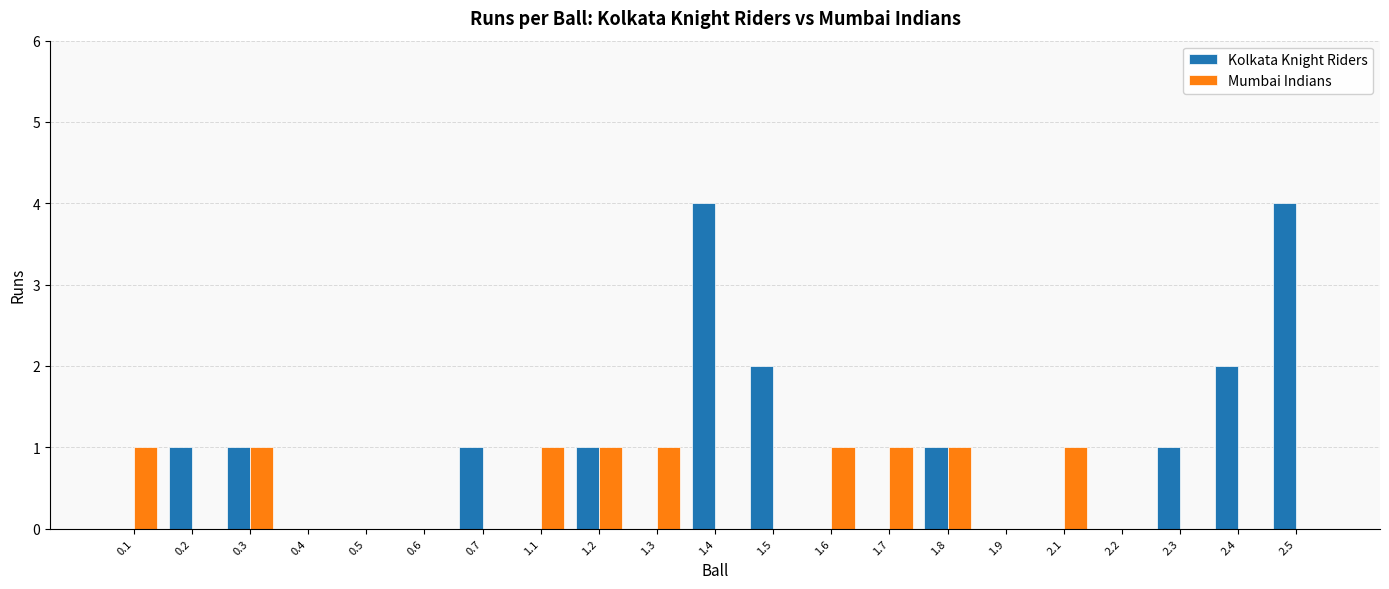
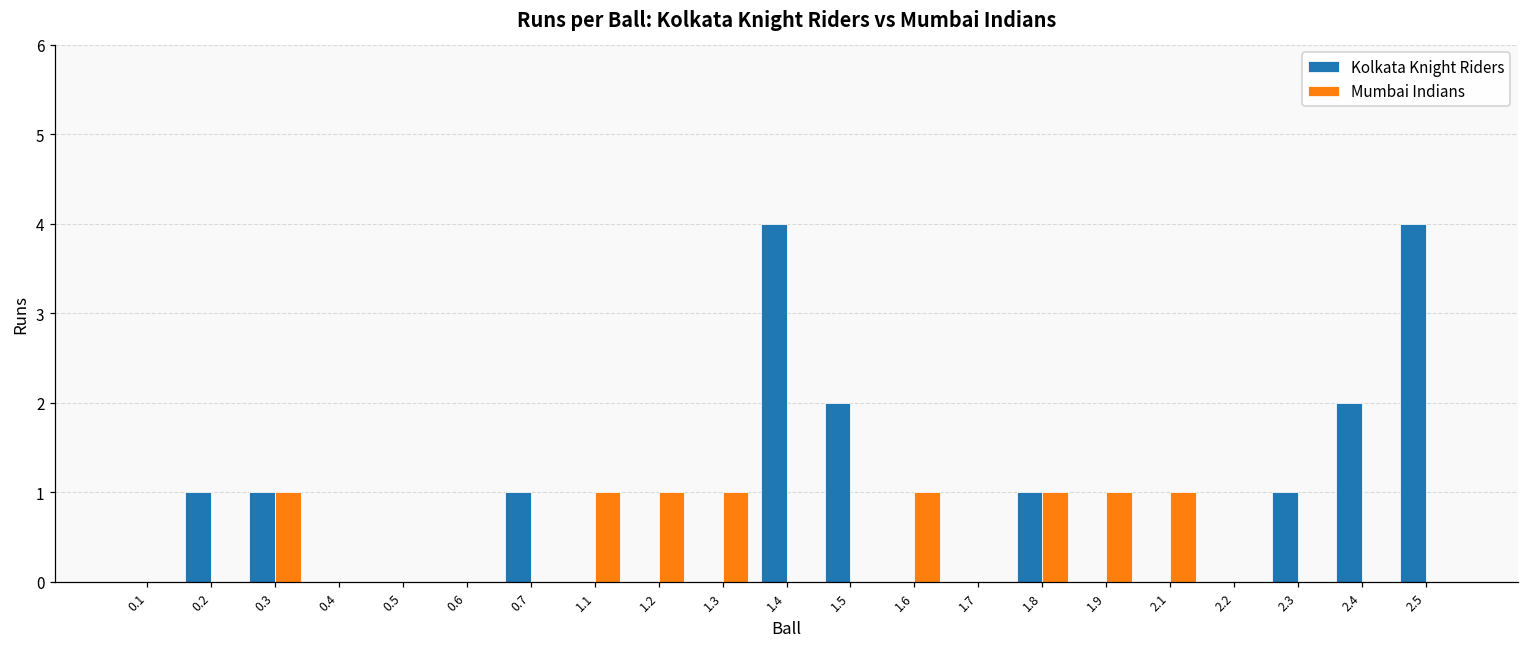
  {
    "Kolkata Knight Riders": {
      "0.1": 0,
      "0.2": 1,
      "0.3": 1,
      "0.4": 0,
      "0.5": 0,
      "0.6": 0,
      "0.7": 1,
      "1.1": 0,
-     "1.2": 1,
+     "1.2": 0,
      "1.3": 0,
      "1.4": 4,
      "1.5": 2,
      "1.6": 0,
      "1.7": 0,
      "1.8": 1,
      "1.9": 0,
      "2.1": 0,
      "2.2": 0,
      "2.3": 1,
      "2.4": 2,
      "2.5": 4
    },
    "Mumbai Indians": {
-     "0.1": 1,
+     "0.1": 0,
      "0.2": 0,
      "0.3": 1,
      "0.4": 0,
      "0.5": 0,
      "0.6": 0,
      "0.7": 0,
      "1.1": 1,
      "1.2": 1,
      "1.3": 1,
      "1.4": 0,
      "1.5": 0,
      "1.6": 1,
-     "1.7": 1,
+     "1.7": 0,
      "1.8": 1,
-     "1.9": 0,
+     "1.9": 1,
      "2.1": 1,
      "2.2": 0,
      "2.3": 0,
      "2.4": 0,
      "2.5": 0
    }
  }
